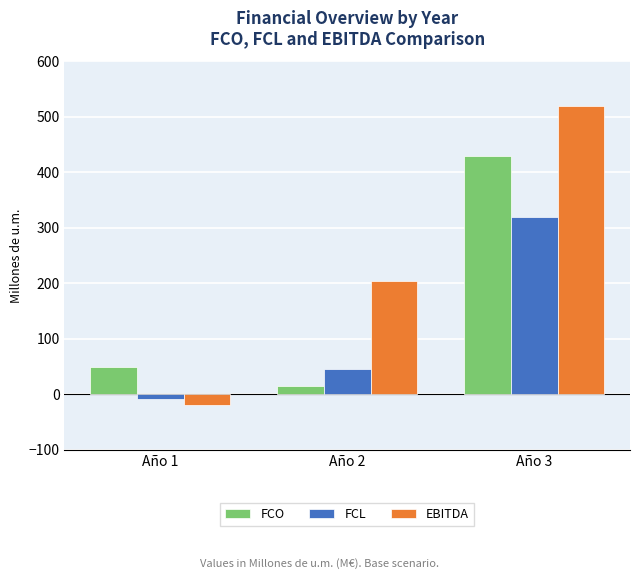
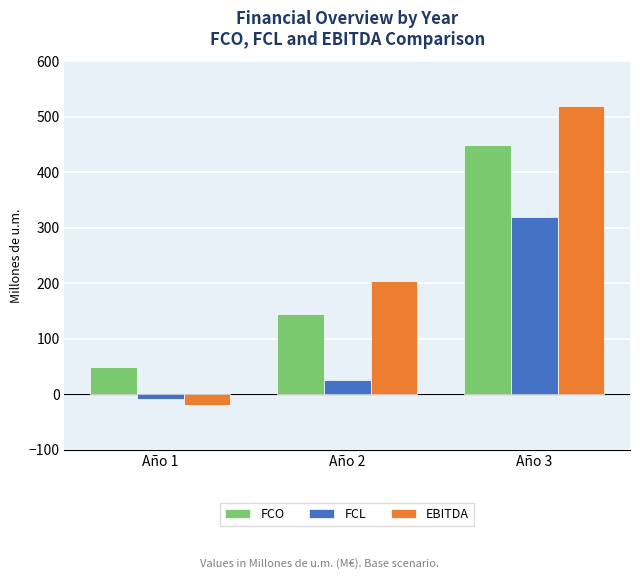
  {
    "FCO": {
      "Año 1": 50,
-     "Año 2": 20,
-     "Año 3": 430
+     "Año 2": 140,
+     "Año 3": 450
    },
    "FCL": {
      "Año 1": -10,
-     "Año 2": 50,
+     "Año 2": 30,
      "Año 3": 320
    },
    "EBITDA": {
      "Año 1": -20,
      "Año 2": 200,
      "Año 3": 520
    }
  }
